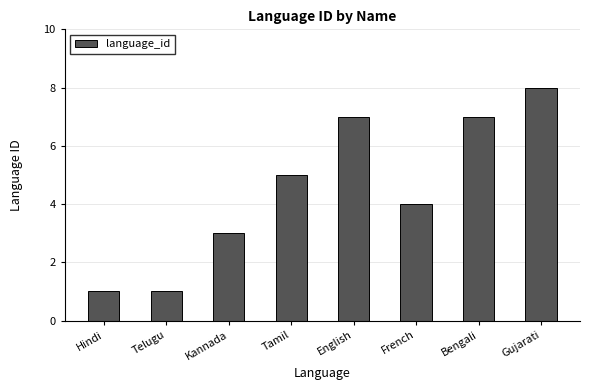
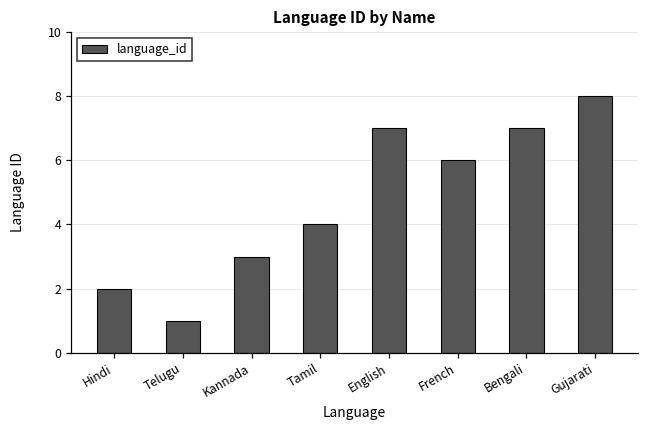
  {
-   "Hindi": 1,
+   "Hindi": 2,
    "Telugu": 1,
    "Kannada": 3,
-   "Tamil": 5,
+   "Tamil": 4,
    "English": 7,
-   "French": 4,
+   "French": 6,
    "Bengali": 7,
    "Gujarati": 8
  }
